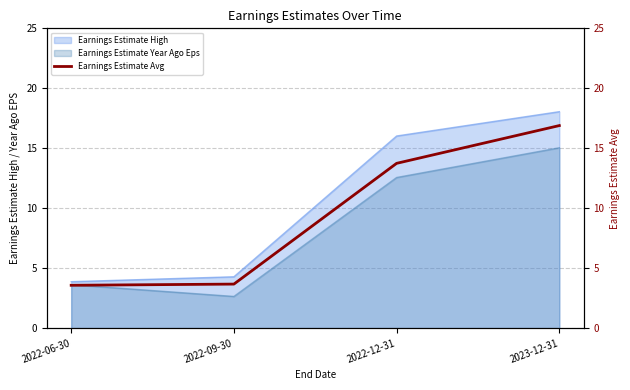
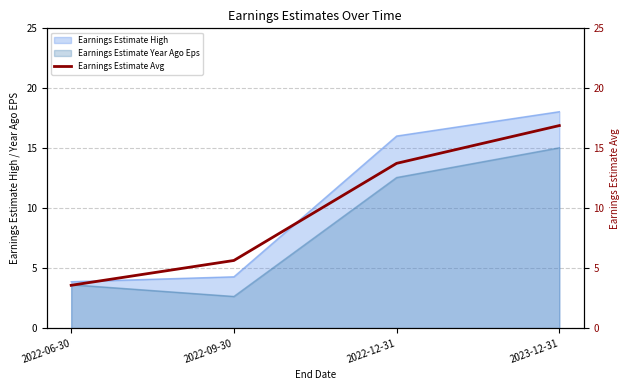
  {
    "Earnings Estimate Avg": {
      "2022-06-30": 3.6,
-     "2022-09-30": 3.7,
+     "2022-09-30": 5.6,
      "2022-12-31": 13.7,
      "2023-12-31": 16.9
    }
  }
